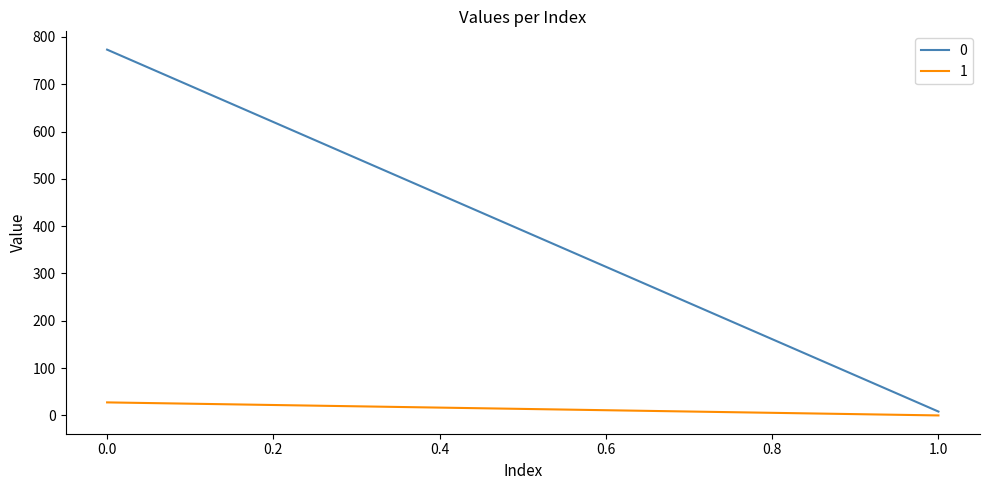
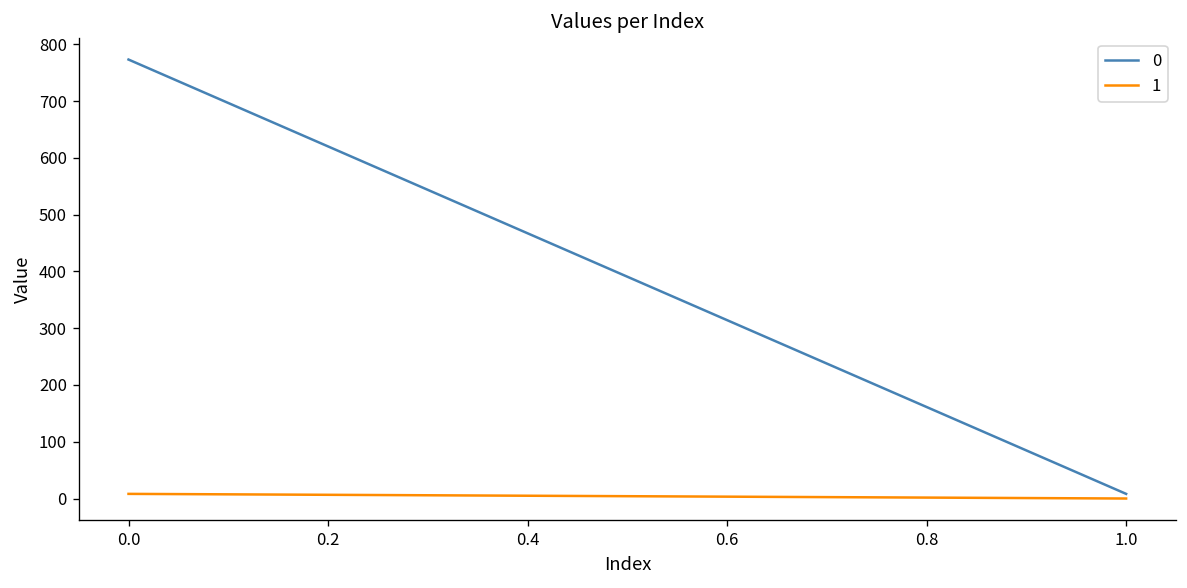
  {
    "0": {
      "0.0": 770,
      "1.0": 10
    },
    "1": {
-     "0.0": 30,
+     "0.0": 10,
      "1.0": 0
    }
  }
